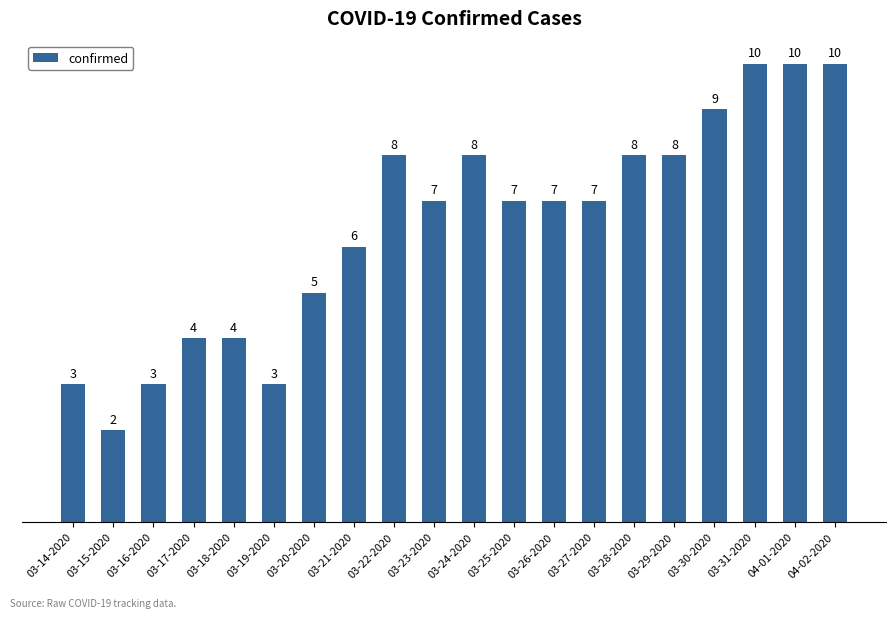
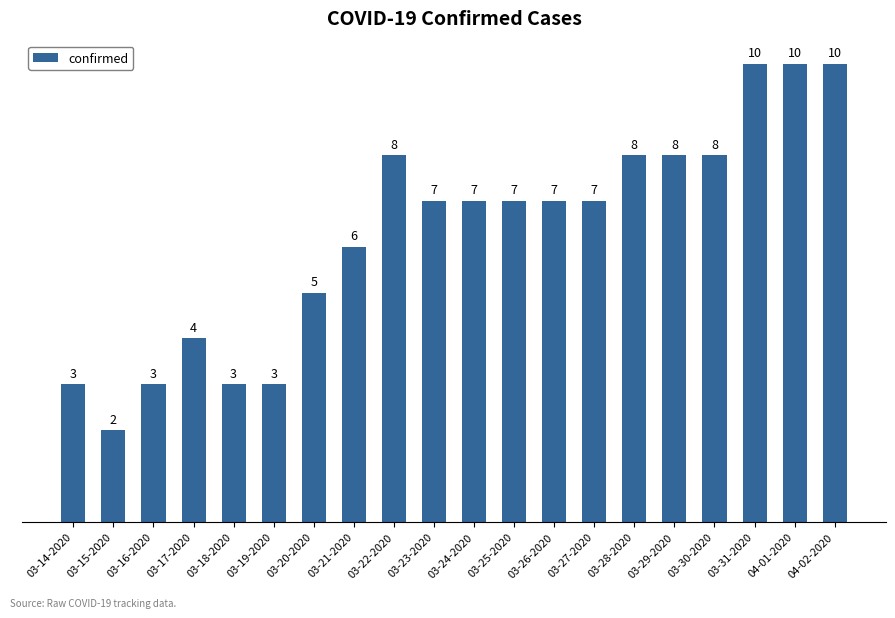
  {
    "03-14-2020": 3,
    "03-15-2020": 2,
    "03-16-2020": 3,
    "03-17-2020": 4,
-   "03-18-2020": 4,
+   "03-18-2020": 3,
    "03-19-2020": 3,
    "03-20-2020": 5,
    "03-21-2020": 6,
    "03-22-2020": 8,
    "03-23-2020": 7,
-   "03-24-2020": 8,
+   "03-24-2020": 7,
    "03-25-2020": 7,
    "03-26-2020": 7,
    "03-27-2020": 7,
    "03-28-2020": 8,
    "03-29-2020": 8,
-   "03-30-2020": 9,
+   "03-30-2020": 8,
    "03-31-2020": 10,
    "04-01-2020": 10,
    "04-02-2020": 10
  }
